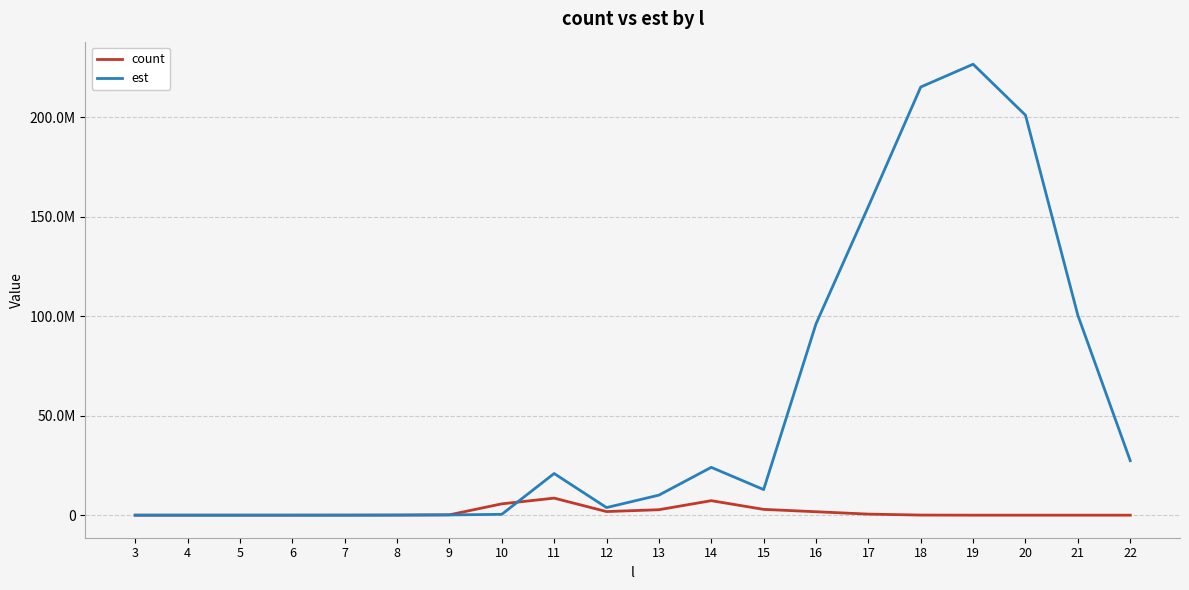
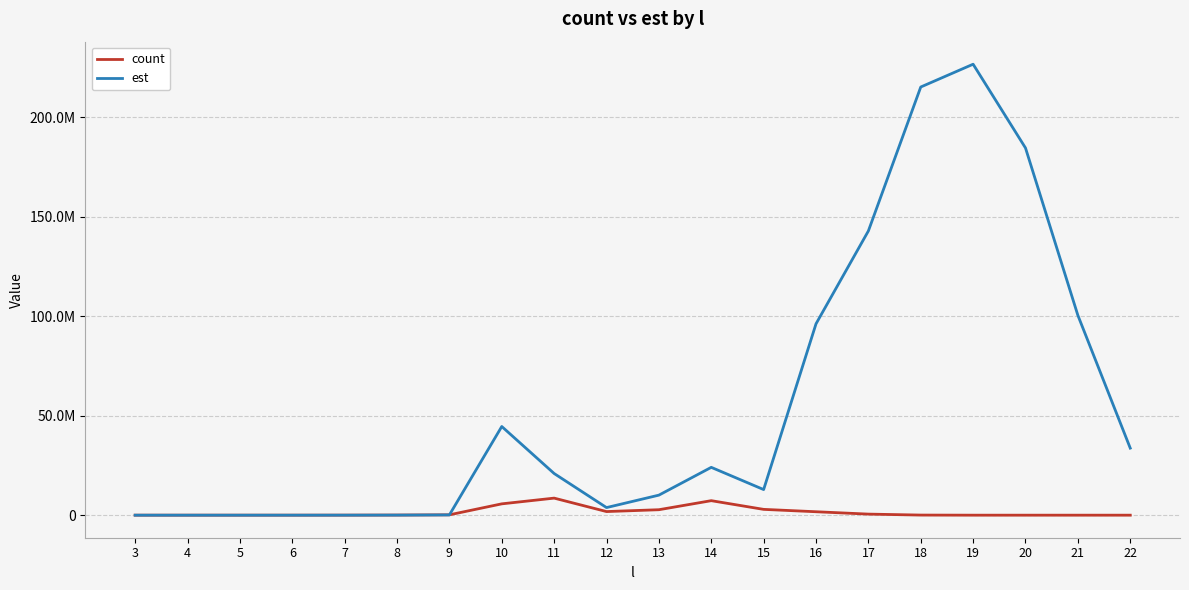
  {
    "count": {
      "10": 6000000,
      "11": 9000000,
      "12": 2000000,
      "13": 3000000,
      "14": 7000000,
      "15": 3000000,
      "16": 2000000,
      "17": 1000000,
      "18": 0,
      "19": 0,
      "20": 0,
      "21": 0,
      "22": 0
    },
    "est": {
-     "10": 0,
+     "10": 45000000,
      "11": 21000000,
      "12": 4000000,
      "13": 10000000,
      "14": 24000000,
      "15": 13000000,
      "16": 96000000,
-     "17": 155000000,
+     "17": 143000000,
      "18": 215000000,
      "19": 227000000,
-     "20": 201000000,
+     "20": 185000000,
      "21": 100000000,
-     "22": 27000000
+     "22": 34000000
    }
  }
